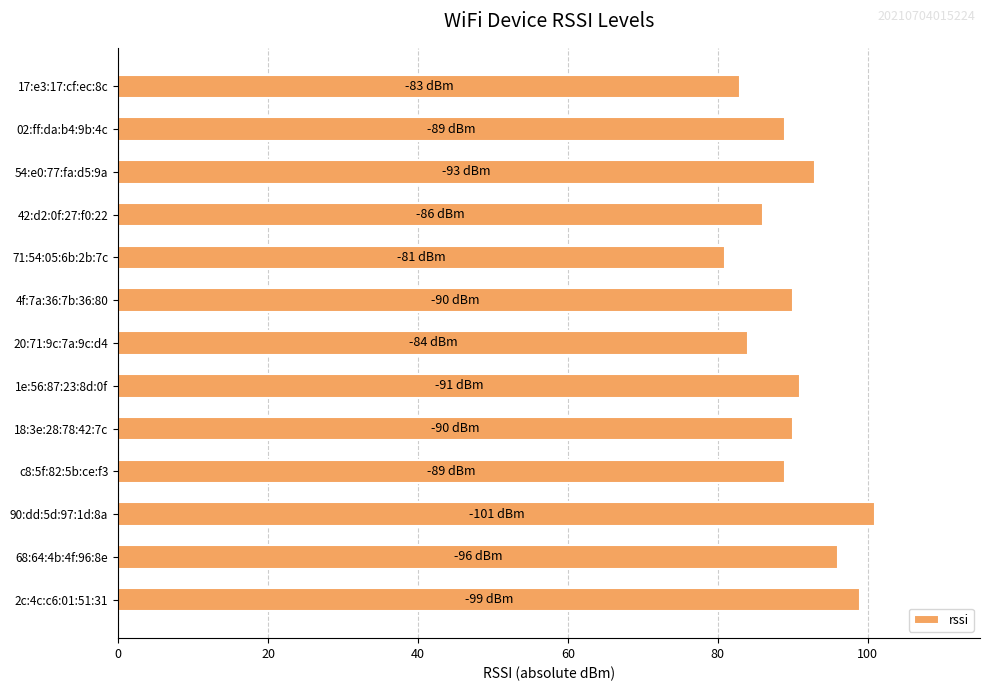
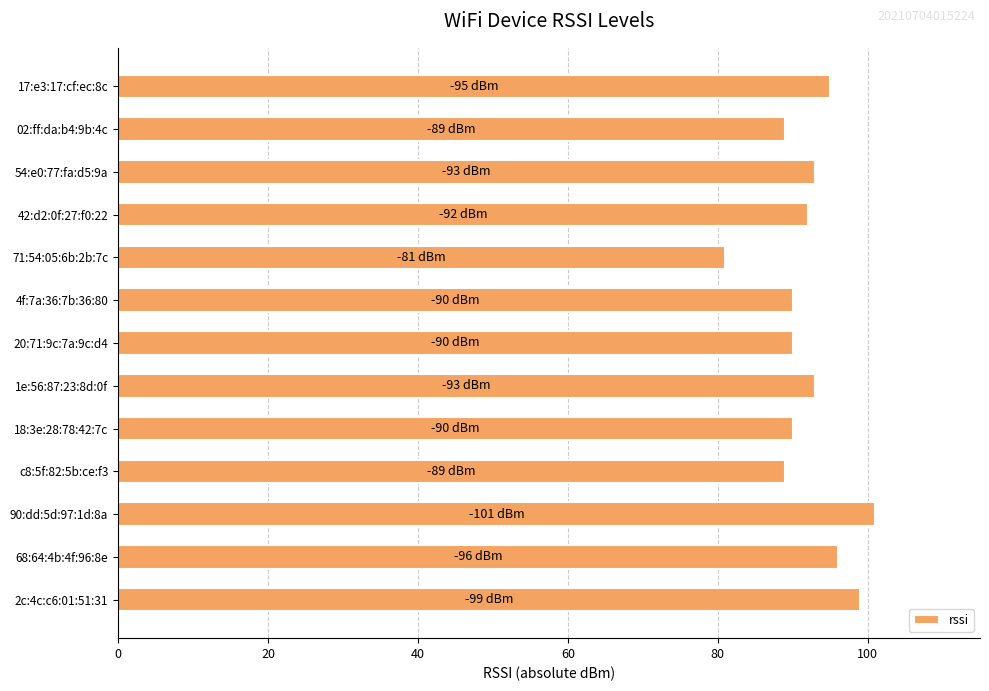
  {
-   "17:e3:17:cf:ec:8c": -83,
-   "42:d2:0f:27:f0:22": -86,
-   "20:71:9c:7a:9c:d4": -84,
-   "1e:56:87:23:8d:0f": -91
+   "17:e3:17:cf:ec:8c": -95,
+   "42:d2:0f:27:f0:22": -92,
+   "20:71:9c:7a:9c:d4": -90,
+   "1e:56:87:23:8d:0f": -93
  }
